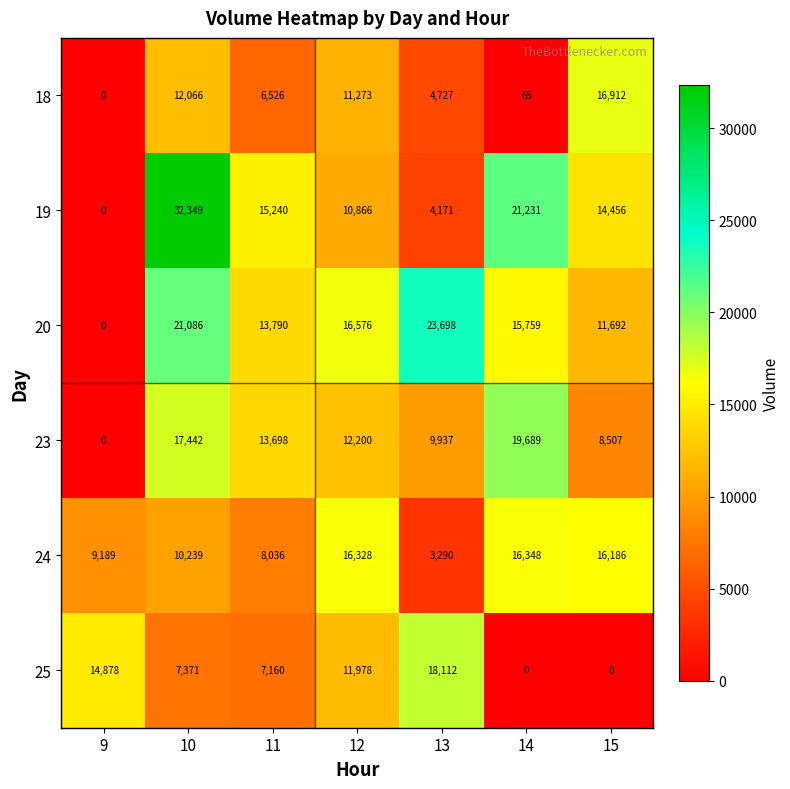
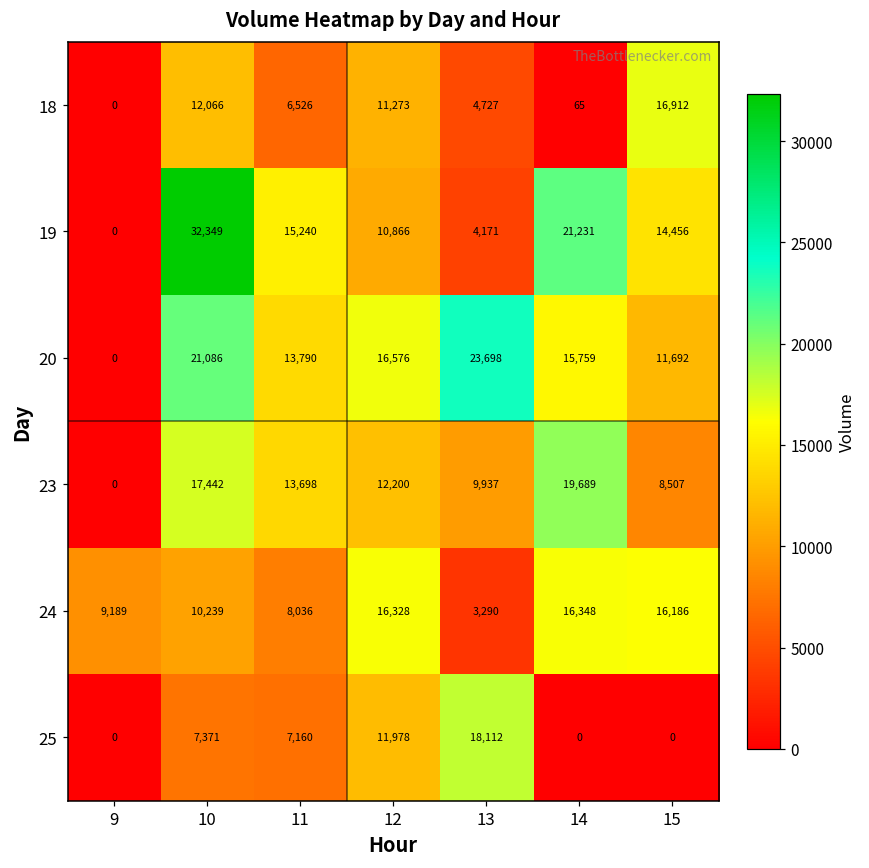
  {
    "18": {
      "9": "0",
      "10": "12,066",
      "11": "6,526",
      "12": "11,273",
      "13": "4,727",
      "14": "65"
    },
    "19": {
      "9": "0",
      "10": "32,349",
      "11": "15,240",
      "12": "10,866",
      "13": "4,171",
      "14": "21,231",
      "15": "14,456"
    },
    "20": {
      "9": "0",
      "10": "21,086",
      "11": "13,790",
      "12": "16,576",
      "13": "23,698",
      "14": "15,759",
      "15": "11,692"
    },
    "23": {
      "9": "0",
      "10": "17,442",
      "11": "13,698",
      "12": "12,200",
      "13": "9,937",
      "14": "19,689",
      "15": "8,507"
    },
    "24": {
      "9": "9,189",
      "10": "10,239",
      "11": "8,036",
      "12": "16,328",
      "13": "3,290",
      "14": "16,348",
      "15": "16,186"
    },
    "25": {
-     "9": "14,878",
+     "9": "0",
      "10": "7,371",
      "11": "7,160",
      "12": "11,978",
      "13": "18,112",
      "14": "0",
      "15": "0"
    }
  }
